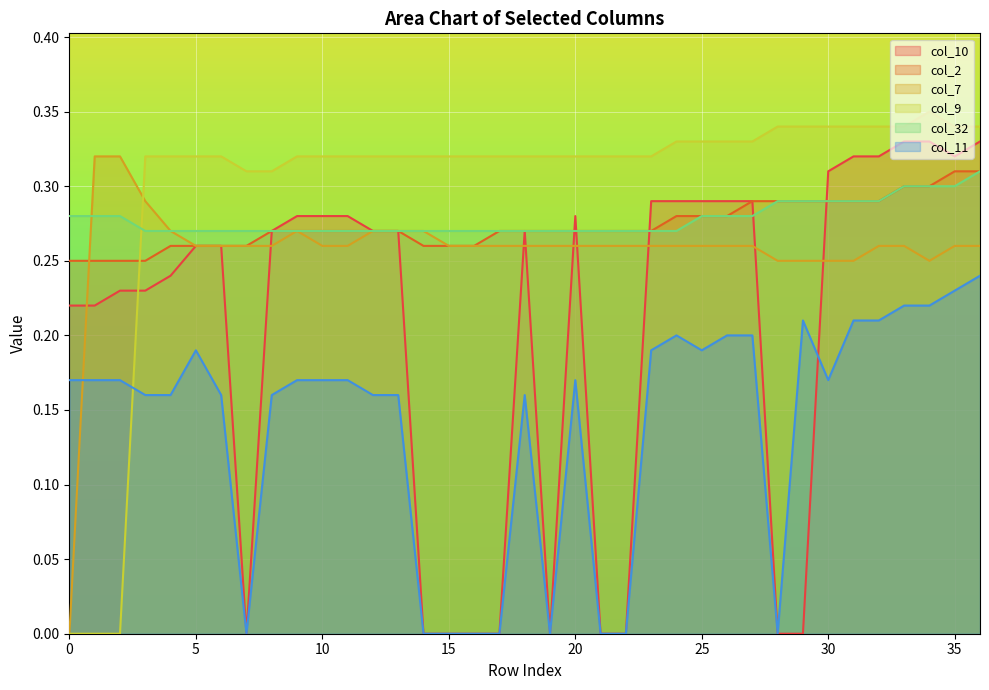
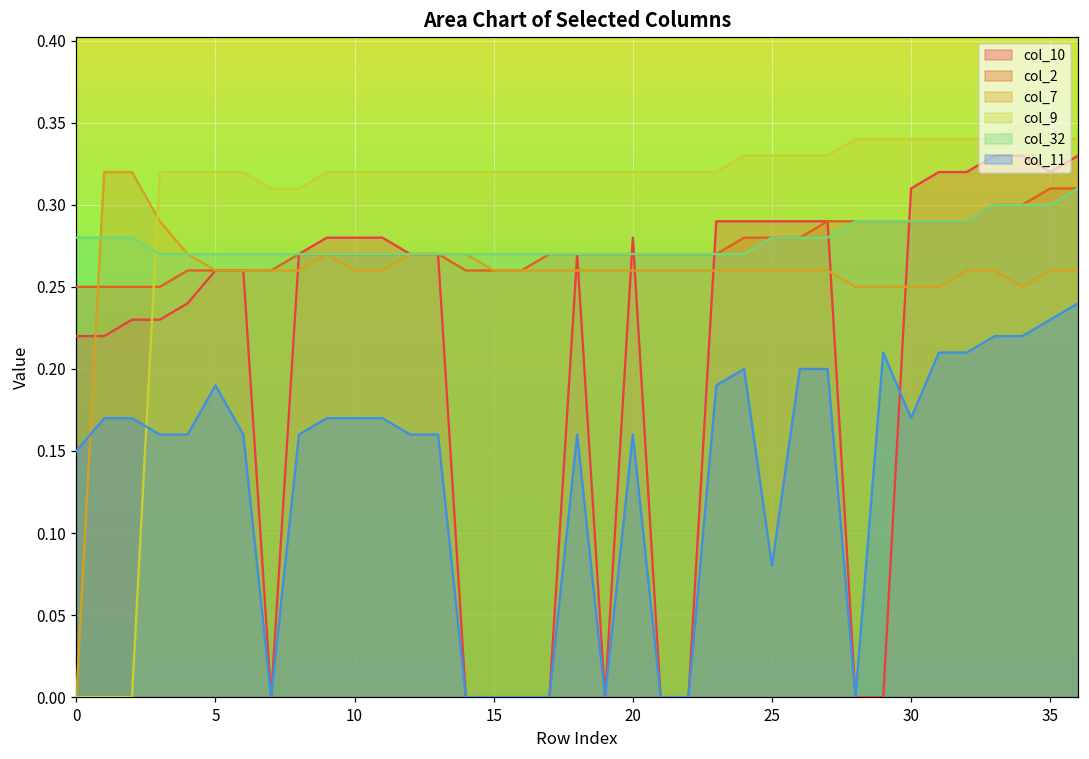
  {
    "col_11": {
-     "0": 0.17,
+     "0": 0.15,
      "5": 0.19,
      "10": 0.17,
-     "20": 0.17,
-     "25": 0.19,
+     "20": 0.16,
+     "25": 0.08,
      "30": 0.17,
      "35": 0.23
    }
  }
